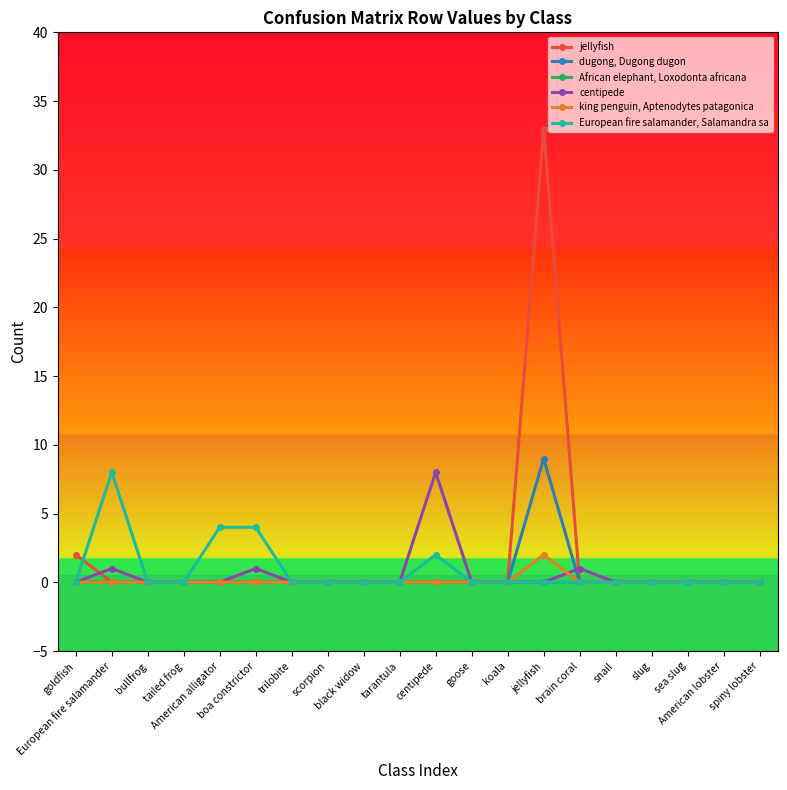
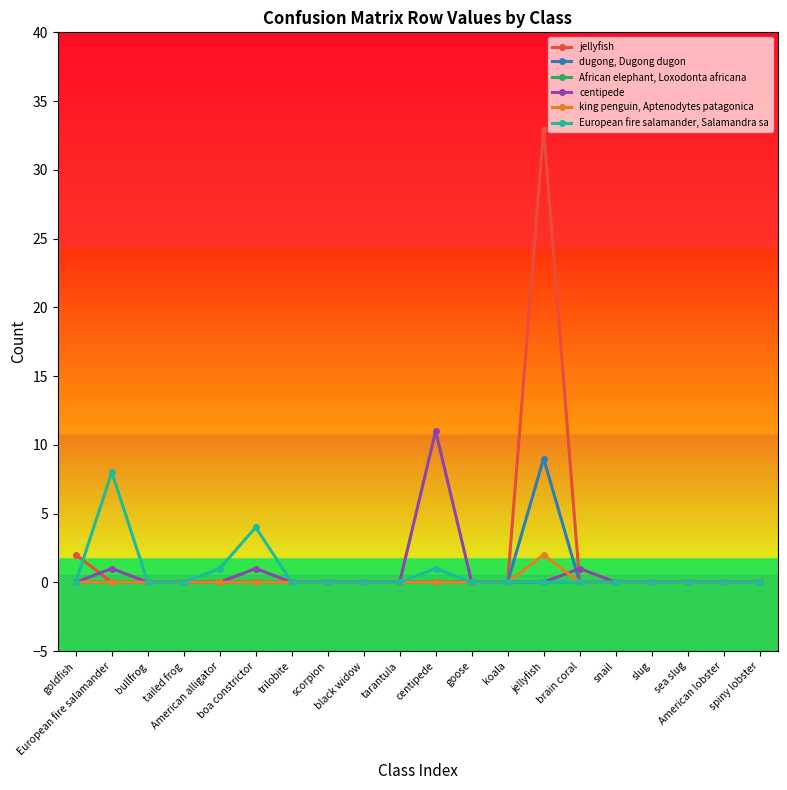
  {
    "dugong, Dugong dugon": {
      "jellyfish": 9
    },
    "centipede": {
      "European fire salamander": 1,
      "boa constrictor": 1,
-     "centipede": 8,
+     "centipede": 11,
      "brain coral": 1
    },
    "European fire salamander, Salamandra sa": {
      "European fire salamander": 8,
-     "American alligator": 4,
+     "American alligator": 1,
      "boa constrictor": 4,
-     "centipede": 2
+     "centipede": 1
    }
  }
